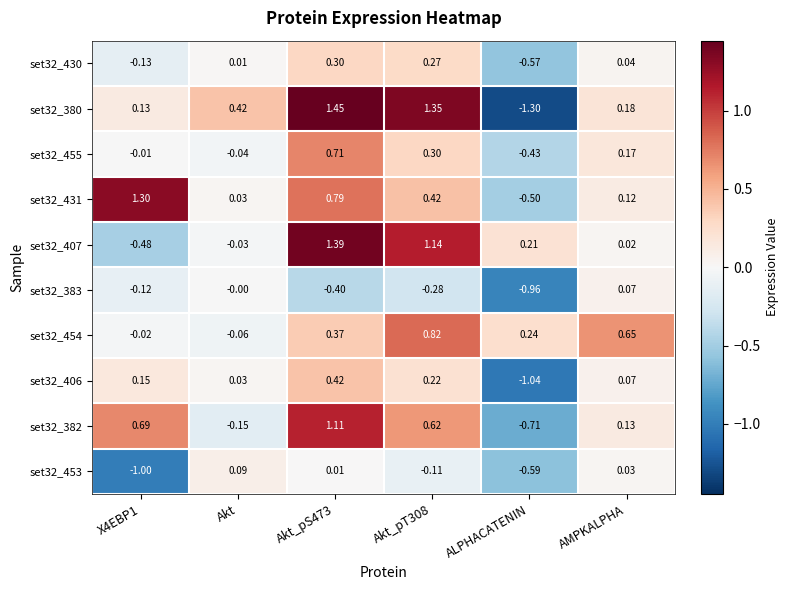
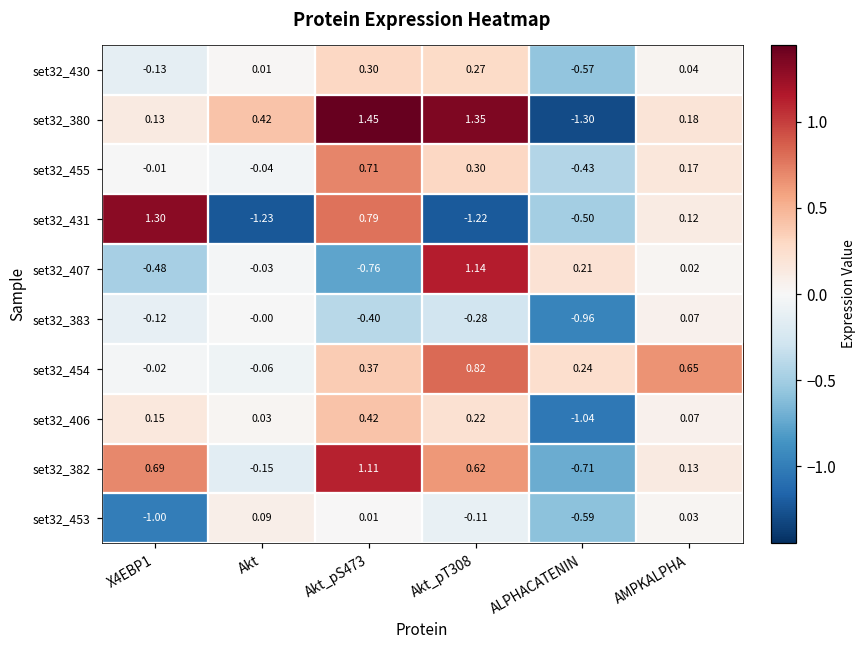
  {
    "set32_430": {
      "X4EBP1": -0.13,
      "Akt": 0.01,
      "Akt_pS473": 0.30,
      "Akt_pT308": 0.27,
      "ALPHACATENIN": -0.57,
      "AMPKALPHA": 0.04
    },
    "set32_380": {
      "X4EBP1": 0.13,
      "Akt": 0.42,
      "Akt_pS473": 1.45,
      "Akt_pT308": 1.35,
      "ALPHACATENIN": -1.30,
      "AMPKALPHA": 0.18
    },
    "set32_455": {
      "X4EBP1": -0.01,
      "Akt": -0.04,
      "Akt_pS473": 0.71,
      "Akt_pT308": 0.30,
      "ALPHACATENIN": -0.43,
      "AMPKALPHA": 0.17
    },
    "set32_431": {
      "X4EBP1": 1.30,
-     "Akt": 0.03,
+     "Akt": -1.23,
      "Akt_pS473": 0.79,
-     "Akt_pT308": 0.42,
+     "Akt_pT308": -1.22,
      "ALPHACATENIN": -0.50,
      "AMPKALPHA": 0.12
    },
    "set32_407": {
      "X4EBP1": -0.48,
      "Akt": -0.03,
-     "Akt_pS473": 1.39,
+     "Akt_pS473": -0.76,
      "Akt_pT308": 1.14,
      "ALPHACATENIN": 0.21,
      "AMPKALPHA": 0.02
    },
    "set32_383": {
      "X4EBP1": -0.12,
      "Akt": -0.00,
      "Akt_pS473": -0.40,
      "Akt_pT308": -0.28,
      "ALPHACATENIN": -0.96,
      "AMPKALPHA": 0.07
    },
    "set32_454": {
      "X4EBP1": -0.02,
      "Akt": -0.06,
      "Akt_pS473": 0.37,
      "Akt_pT308": 0.82,
      "ALPHACATENIN": 0.24,
      "AMPKALPHA": 0.65
    },
    "set32_406": {
      "X4EBP1": 0.15,
      "Akt": 0.03,
      "Akt_pS473": 0.42,
      "Akt_pT308": 0.22,
      "ALPHACATENIN": -1.04,
      "AMPKALPHA": 0.07
    },
    "set32_382": {
      "X4EBP1": 0.69,
      "Akt": -0.15,
      "Akt_pS473": 1.11,
      "Akt_pT308": 0.62,
      "ALPHACATENIN": -0.71,
      "AMPKALPHA": 0.13
    },
    "set32_453": {
      "X4EBP1": -1.00,
      "Akt": 0.09,
      "Akt_pS473": 0.01,
      "Akt_pT308": -0.11,
      "ALPHACATENIN": -0.59,
      "AMPKALPHA": 0.03
    }
  }
